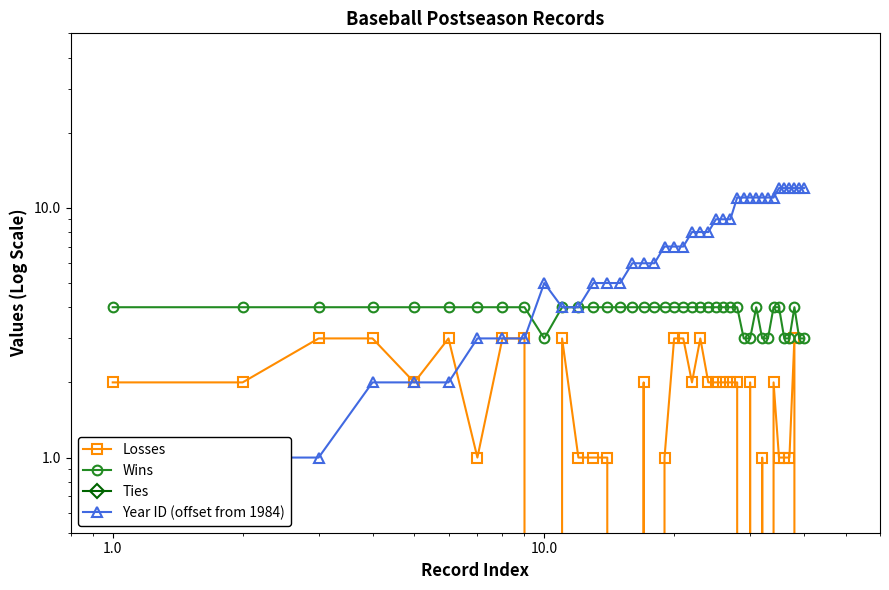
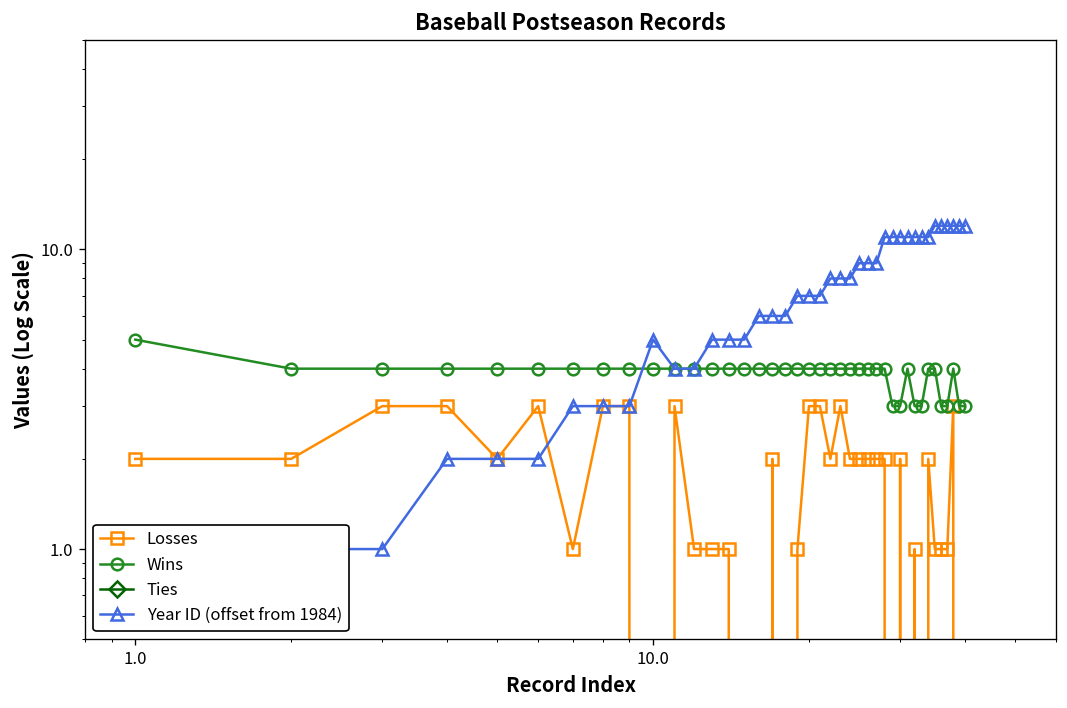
  {
    "Losses": {
      "1.0": 2
    },
    "Wins": {
-     "1.0": 4,
-     "10.0": 3
+     "1.0": 5,
+     "10.0": 4
    },
    "Year ID (offset from 1984)": {
      "10.0": 5
    }
  }
